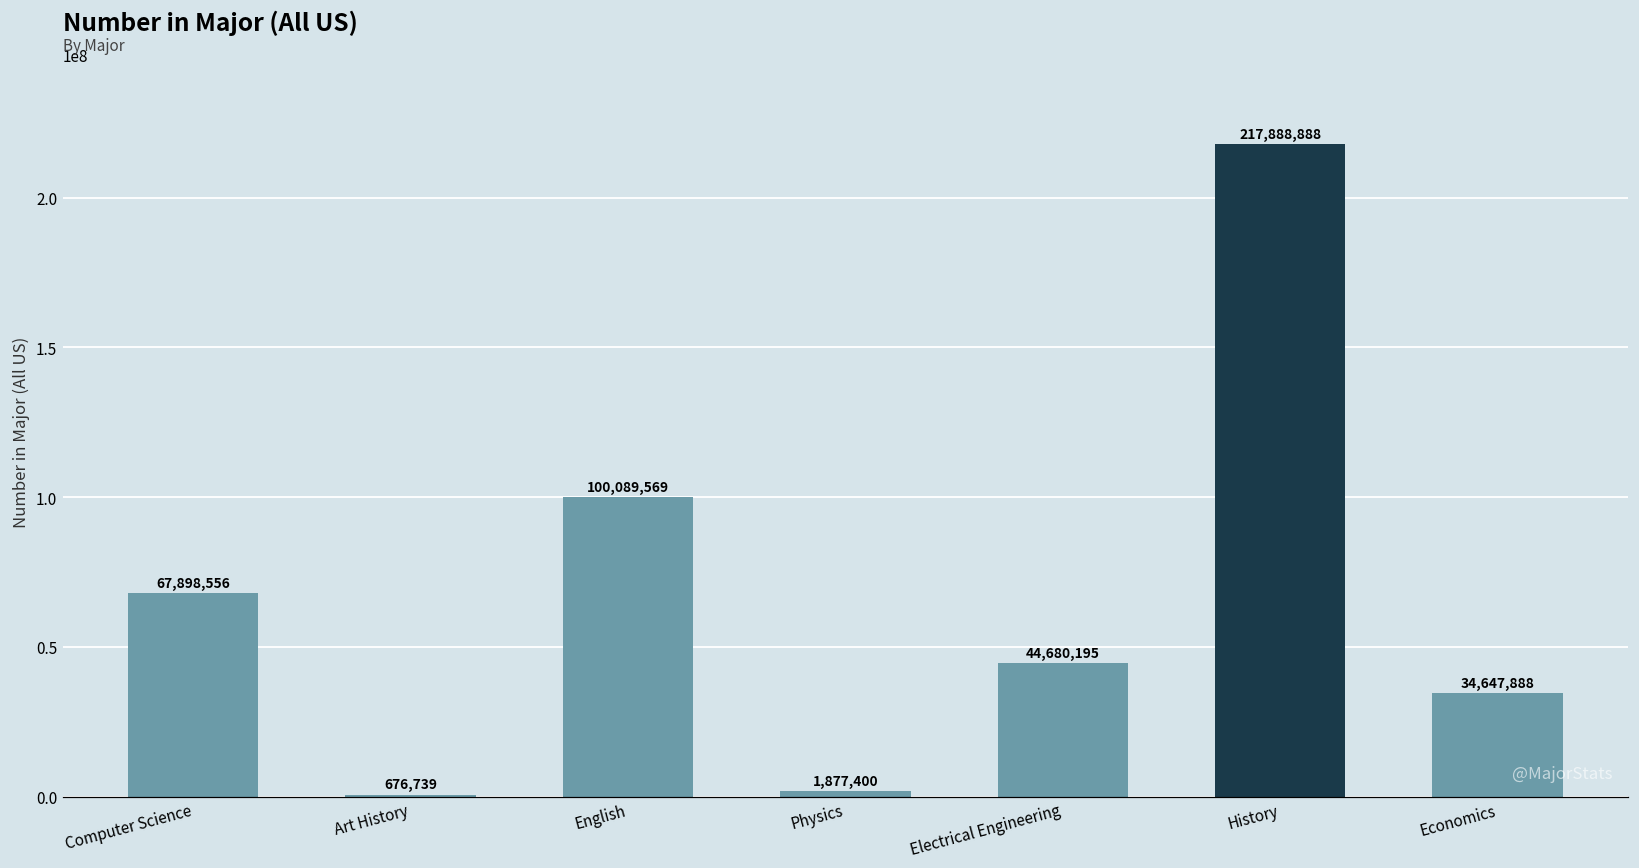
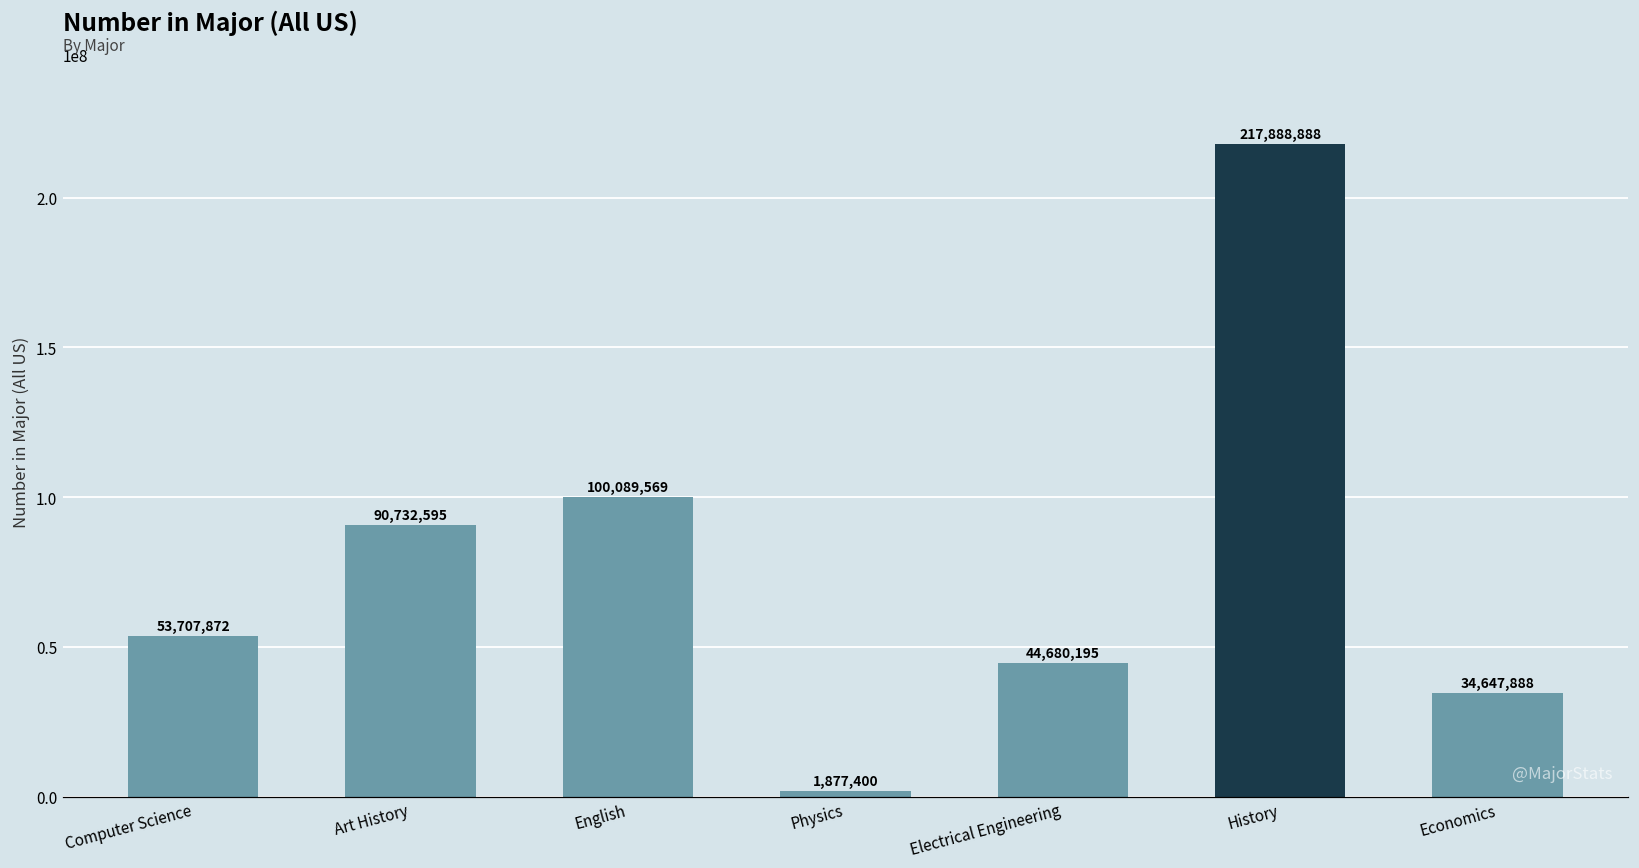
  {
-   "Computer Science": "67,898,556",
-   "Art History": "676,739",
+   "Computer Science": "53,707,872",
+   "Art History": "90,732,595",
    "English": "100,089,569",
    "Physics": "1,877,400",
    "Electrical Engineering": "44,680,195",
    "History": "217,888,888",
    "Economics": "34,647,888"
  }
